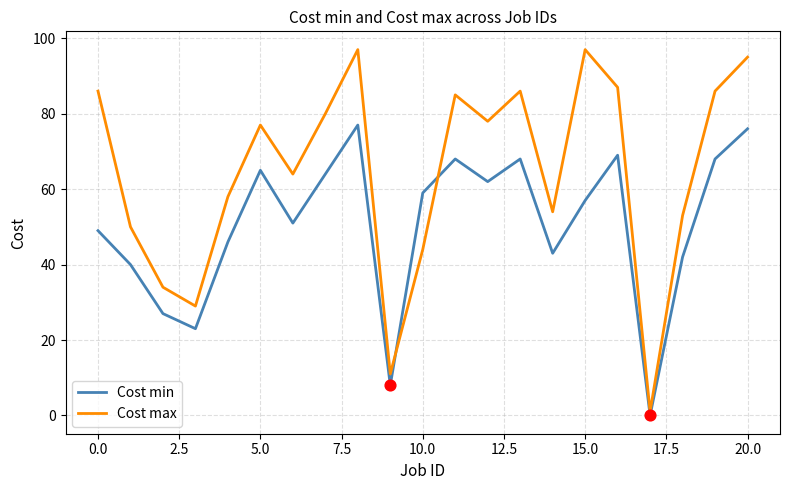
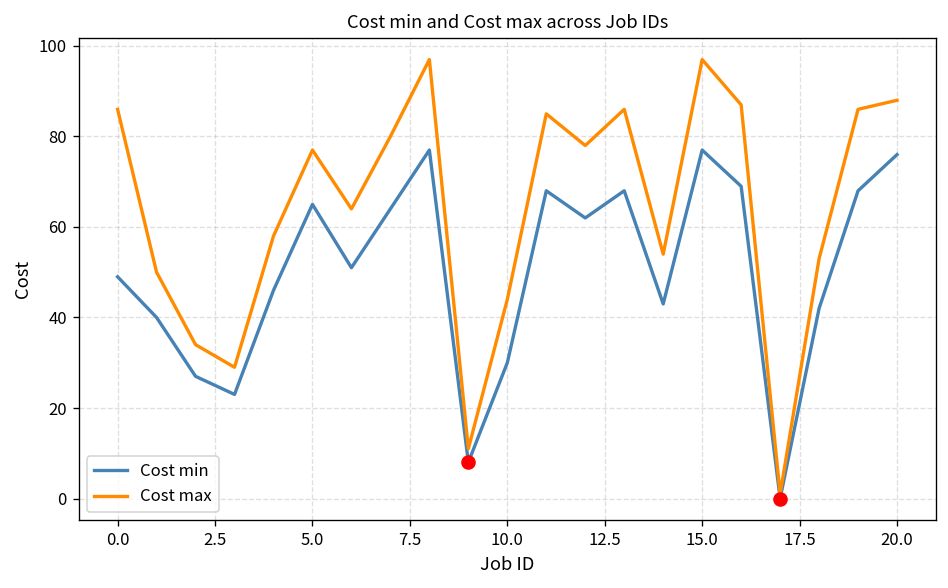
  {
    "Cost min": {
      "0.0": 49,
      "5.0": 65,
-     "10.0": 59,
-     "15.0": 57,
+     "10.0": 30,
+     "15.0": 77,
      "20.0": 76
    },
    "Cost max": {
      "0.0": 86,
      "5.0": 77,
      "10.0": 44,
      "15.0": 97,
-     "20.0": 95
+     "20.0": 88
    }
  }
